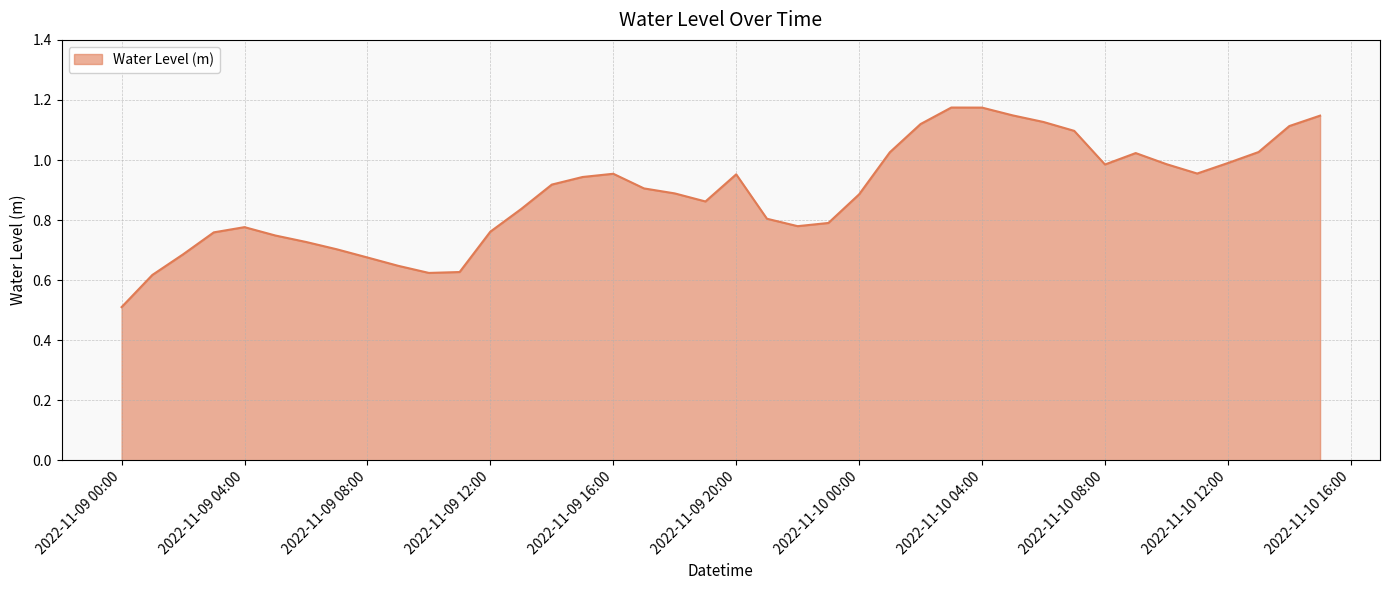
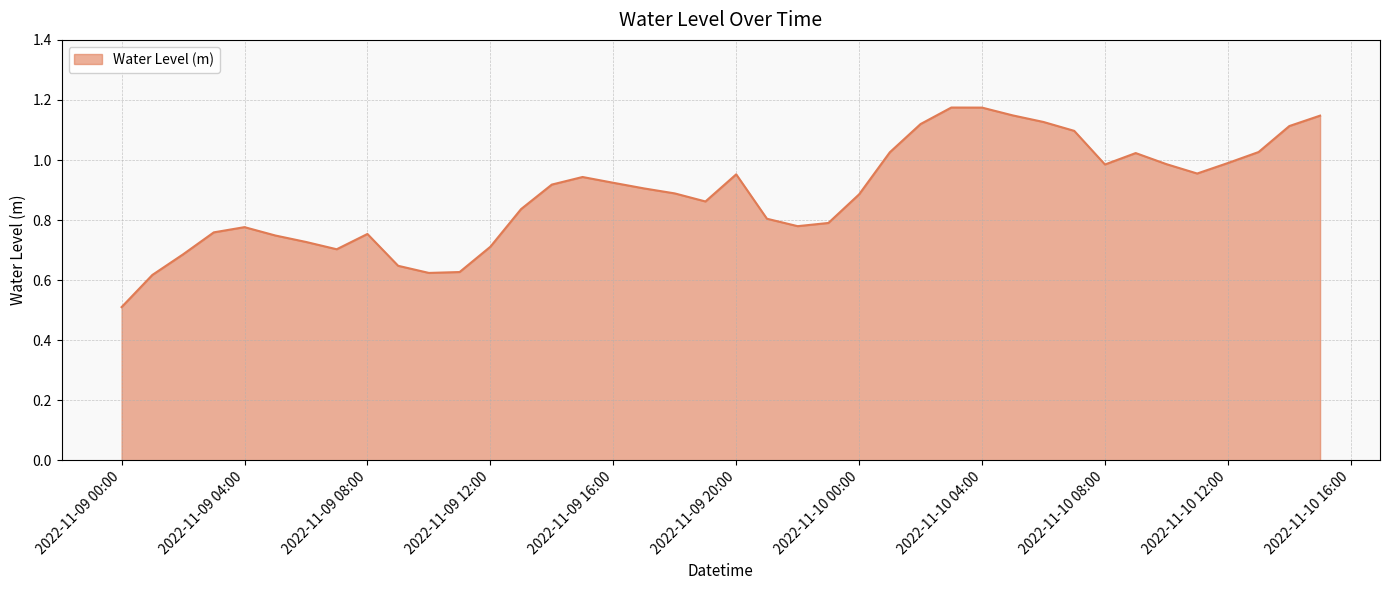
  {
    "2022-11-09 00:00": 0.51,
    "2022-11-09 04:00": 0.78,
-   "2022-11-09 08:00": 0.68,
-   "2022-11-09 12:00": 0.76,
-   "2022-11-09 16:00": 0.95,
+   "2022-11-09 08:00": 0.75,
+   "2022-11-09 12:00": 0.71,
+   "2022-11-09 16:00": 0.92,
    "2022-11-09 20:00": 0.95,
    "2022-11-10 00:00": 0.89,
    "2022-11-10 04:00": 1.17,
    "2022-11-10 08:00": 0.99,
    "2022-11-10 12:00": 0.99
  }
